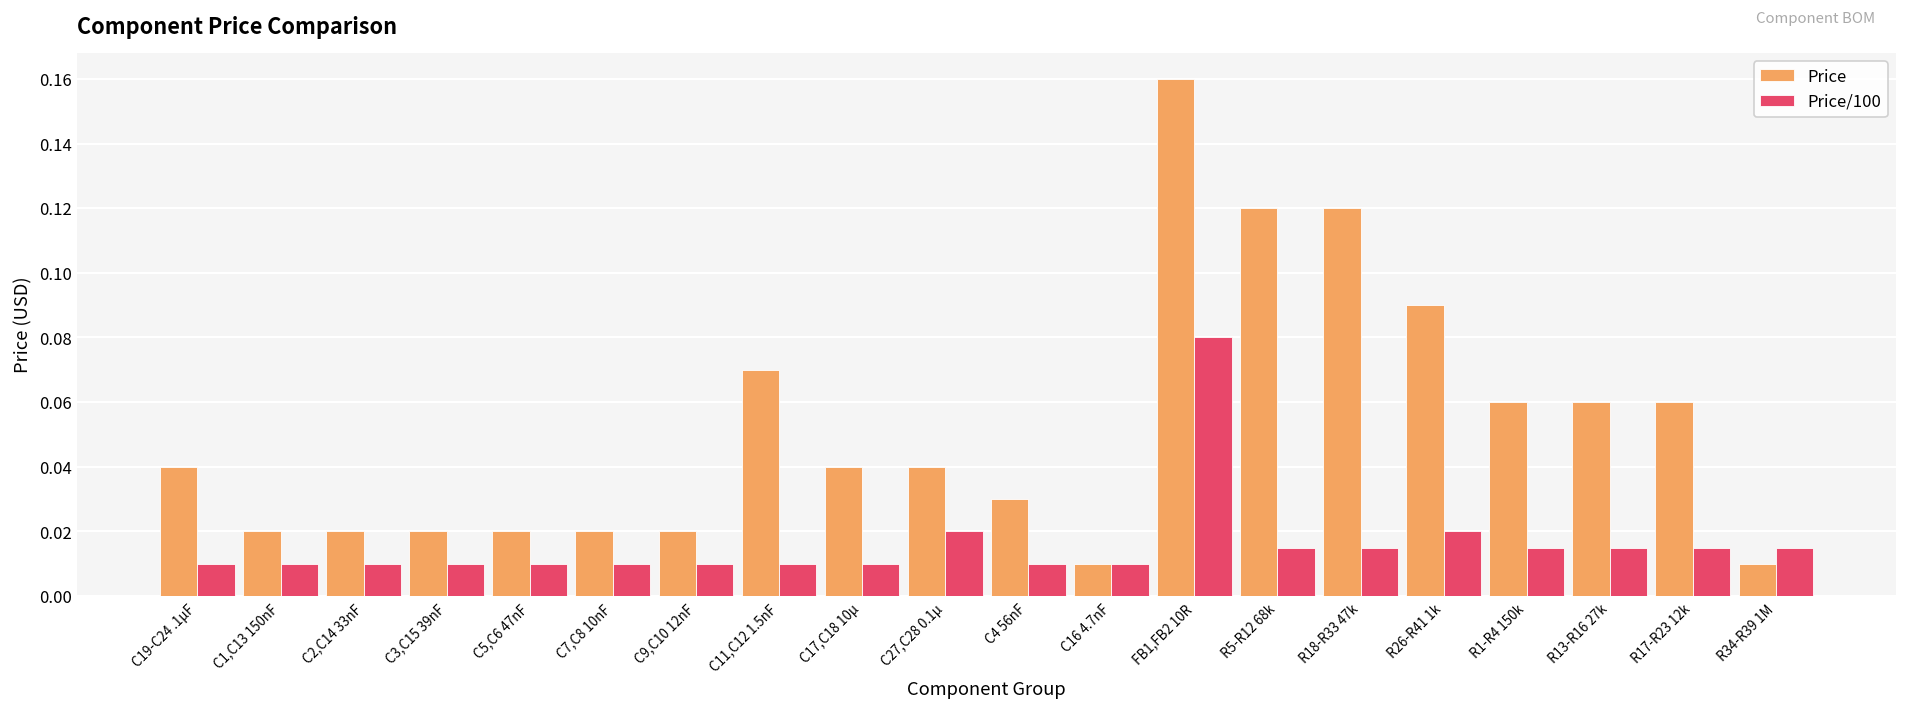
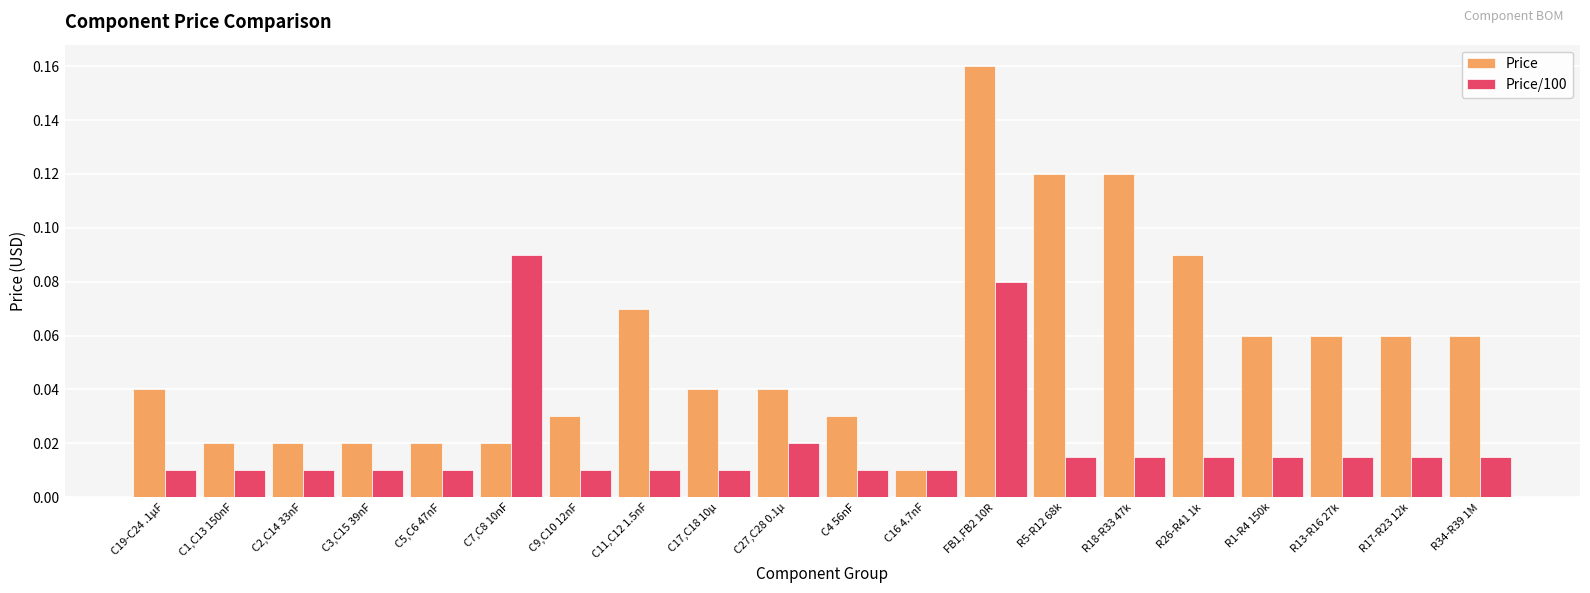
  {
    "Price": {
      "C19-C24 .1µF": 0.04,
      "C1,C13 150nF": 0.02,
      "C2,C14 33nF": 0.02,
      "C3,C15 39nF": 0.02,
      "C5,C6 47nF": 0.02,
      "C7,C8 10nF": 0.02,
-     "C9,C10 12nF": 0.02,
+     "C9,C10 12nF": 0.03,
      "C11,C12 1.5nF": 0.07,
      "C17,C18 10µ": 0.04,
      "C27,C28 0.1µ": 0.04,
      "C4 56nF": 0.03,
      "C16 4.7nF": 0.01,
      "FB1,FB2 10R": 0.16,
      "R5-R12 68k": 0.12,
      "R18-R33 47k": 0.12,
      "R26-R41 1k": 0.09,
      "R1-R4 150k": 0.06,
      "R13-R16 27k": 0.06,
      "R17-R23 12k": 0.06,
-     "R34-R39 1M": 0.01
+     "R34-R39 1M": 0.06
    },
    "Price/100": {
      "C19-C24 .1µF": 0.010,
      "C1,C13 150nF": 0.010,
      "C2,C14 33nF": 0.010,
      "C3,C15 39nF": 0.010,
      "C5,C6 47nF": 0.010,
-     "C7,C8 10nF": 0.01,
+     "C7,C8 10nF": 0.09,
      "C9,C10 12nF": 0.010,
      "C11,C12 1.5nF": 0.010,
      "C17,C18 10µ": 0.010,
      "C27,C28 0.1µ": 0.020,
      "C4 56nF": 0.010,
      "C16 4.7nF": 0.010,
      "FB1,FB2 10R": 0.080,
      "R5-R12 68k": 0.015,
      "R18-R33 47k": 0.015,
-     "R26-R41 1k": 0.020,
+     "R26-R41 1k": 0.015,
      "R1-R4 150k": 0.015,
      "R13-R16 27k": 0.015,
      "R17-R23 12k": 0.015,
      "R34-R39 1M": 0.015
    }
  }
